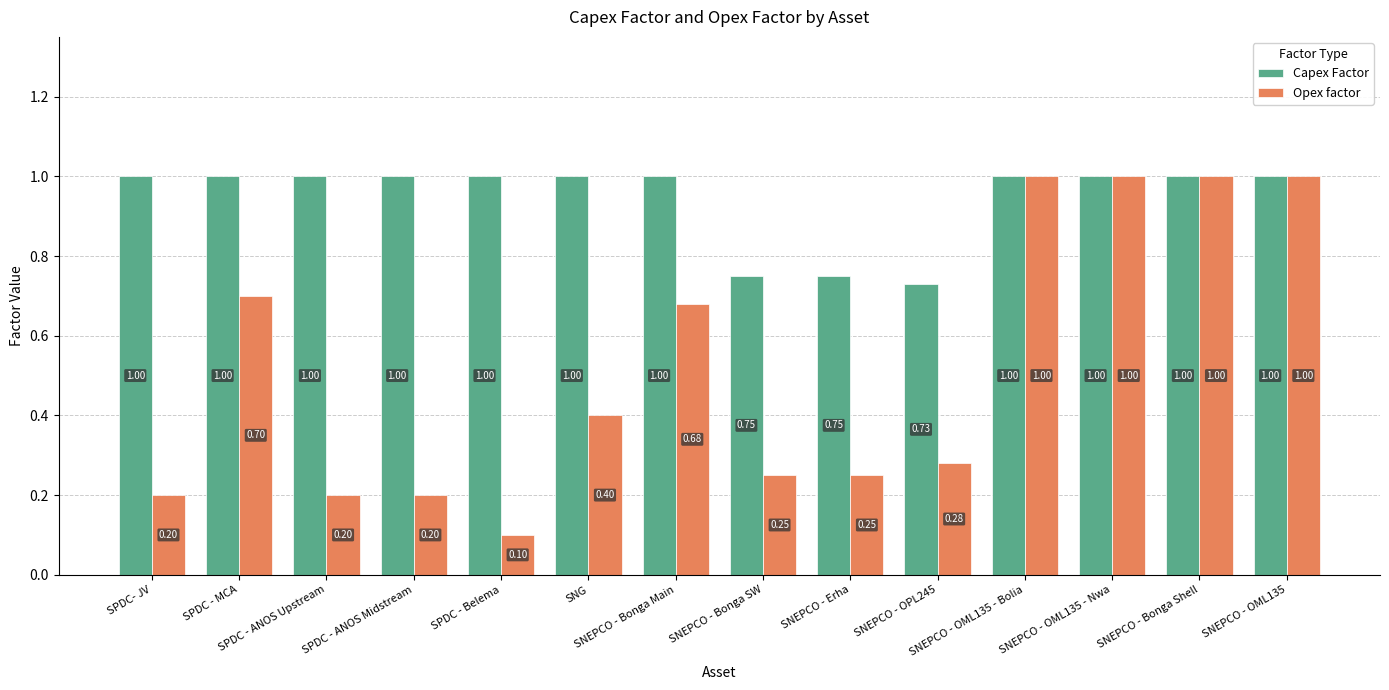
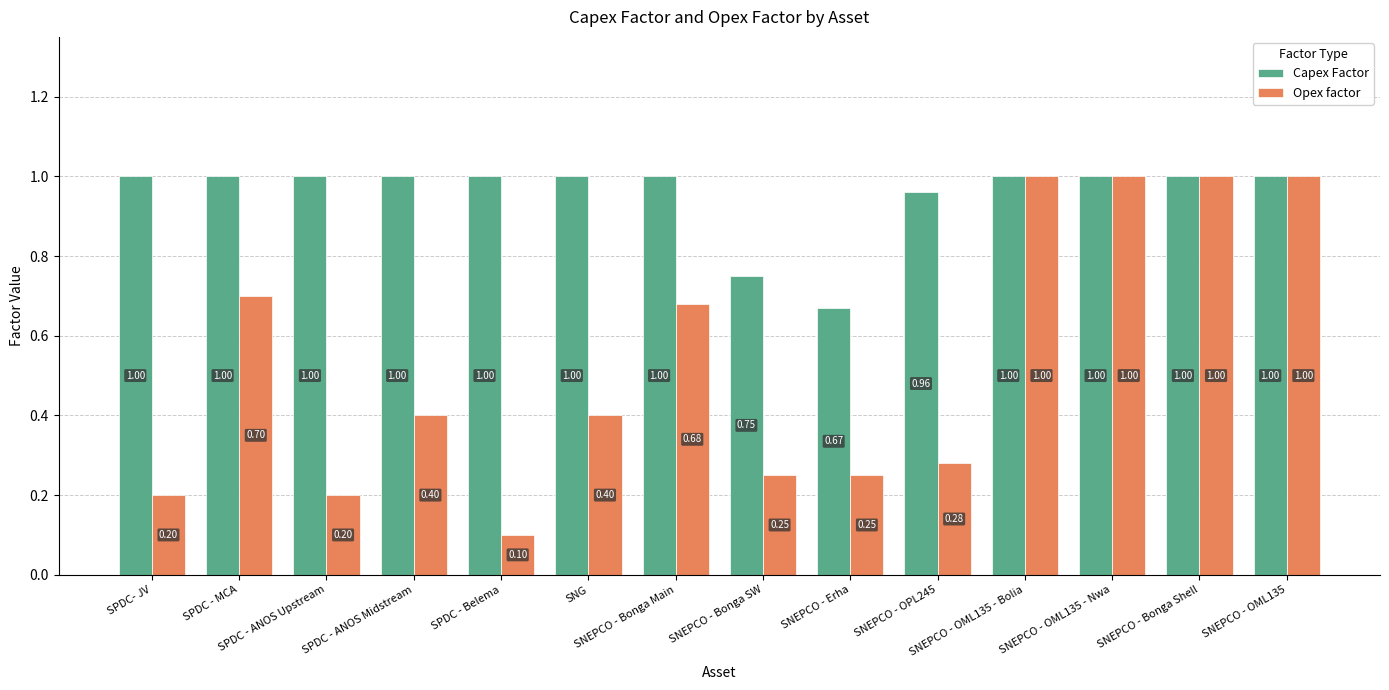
  {
    "Capex Factor": {
-     "SNEPCO - Erha": 0.75,
-     "SNEPCO - OPL245": 0.73
+     "SNEPCO - Erha": 0.67,
+     "SNEPCO - OPL245": 0.96
    },
    "Opex factor": {
-     "SPDC - ANOS Midstream": 0.20
+     "SPDC - ANOS Midstream": 0.40
    }
  }
